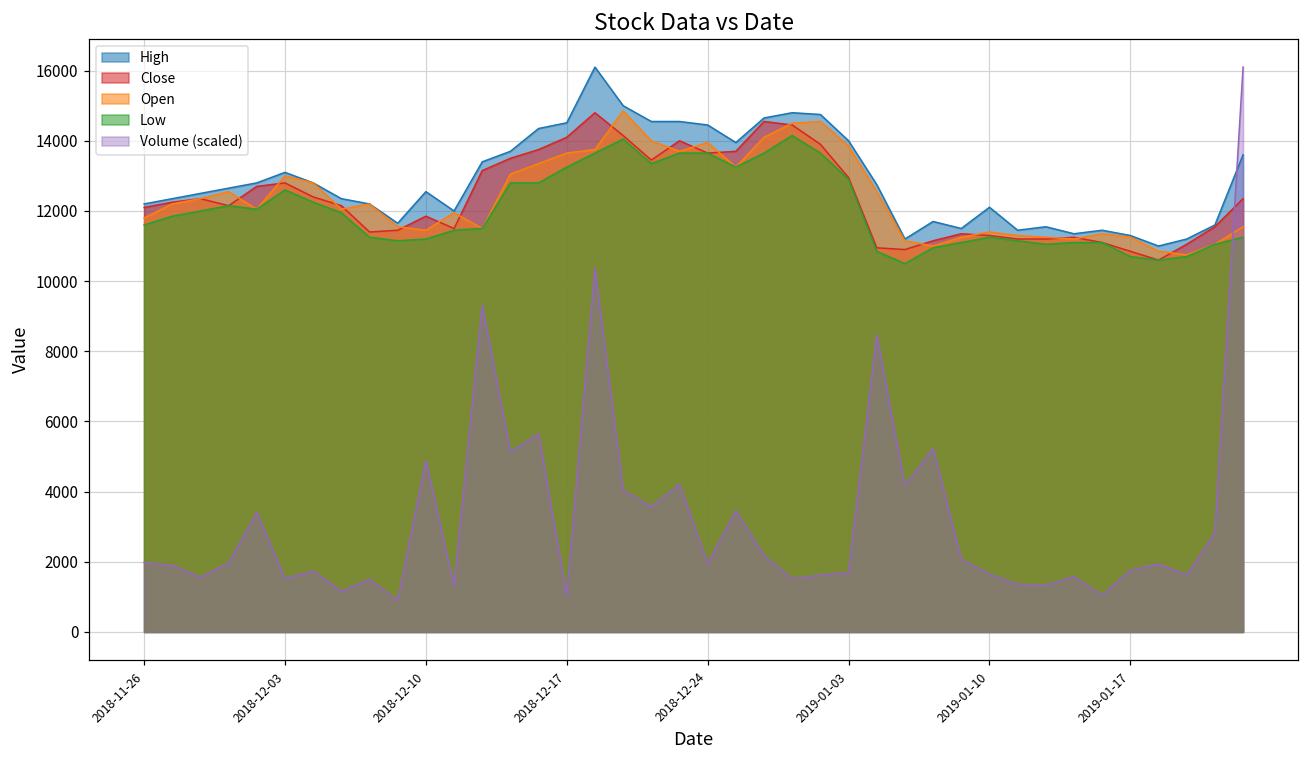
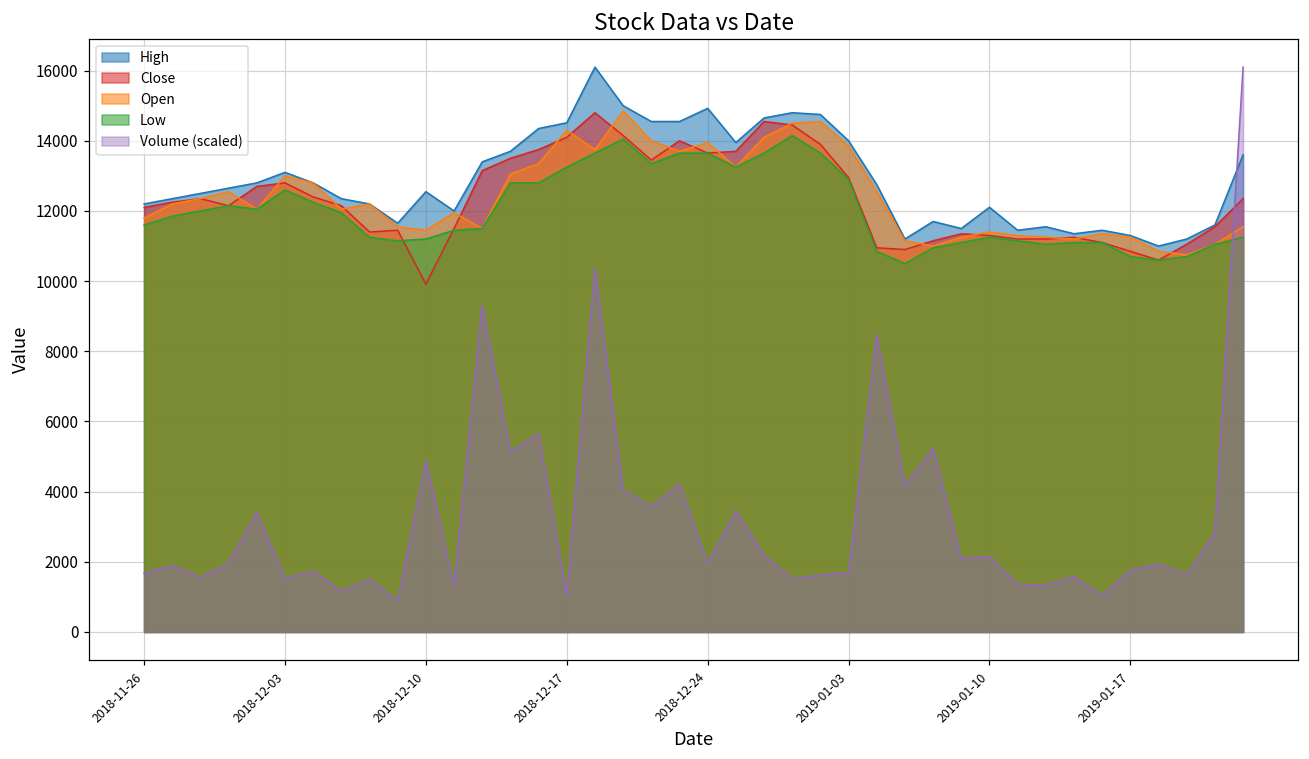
  {
    "High": {
      "2018-11-26": 12200,
      "2018-12-03": 13100,
      "2018-12-10": 12600,
      "2018-12-17": 14500,
-     "2018-12-24": 14500,
+     "2018-12-24": 14900,
      "2019-01-03": 14000,
      "2019-01-10": 12100
    },
    "Close": {
      "2018-11-26": 12100,
      "2018-12-03": 12800,
-     "2018-12-10": 11900,
+     "2018-12-10": 9900,
      "2018-12-17": 14100,
      "2019-01-17": 10900
    },
    "Open": {
      "2018-11-26": 11800,
      "2018-12-03": 13000,
      "2018-12-10": 11500,
-     "2018-12-17": 13700,
+     "2018-12-17": 14300,
      "2018-12-24": 14000,
      "2019-01-03": 13900,
      "2019-01-10": 11400
    },
    "Low": {
      "2018-11-26": 11600,
      "2018-12-03": 12600,
      "2018-12-10": 11200,
      "2018-12-17": 13300,
      "2019-01-17": 10700
    },
    "Volume (scaled)": {
-     "2018-11-26": 2000,
+     "2018-11-26": 1700,
      "2018-12-03": 1500,
      "2018-12-10": 4900,
      "2018-12-17": 1000,
      "2018-12-24": 2000,
      "2019-01-03": 1700,
-     "2019-01-10": 1600,
+     "2019-01-10": 2200,
      "2019-01-17": 1800
    }
  }
